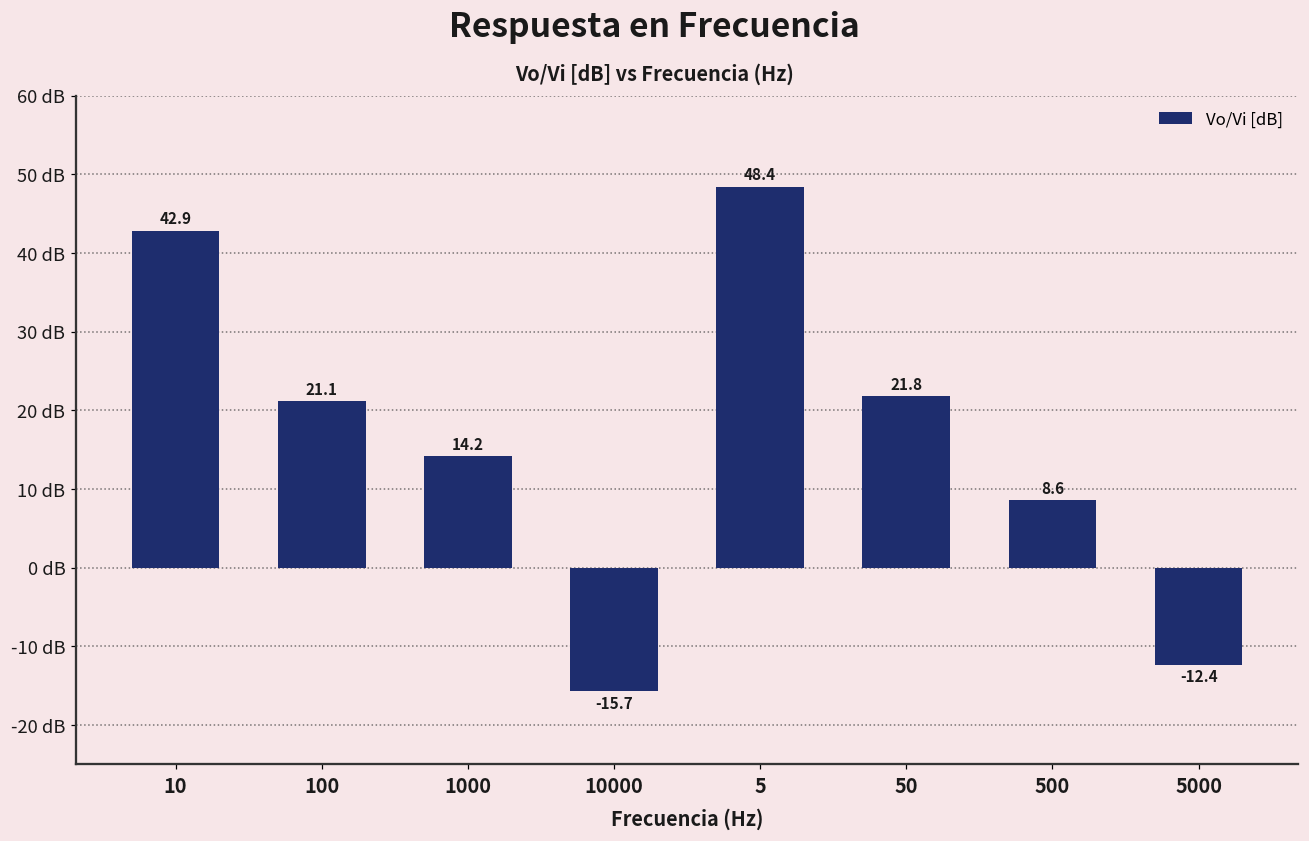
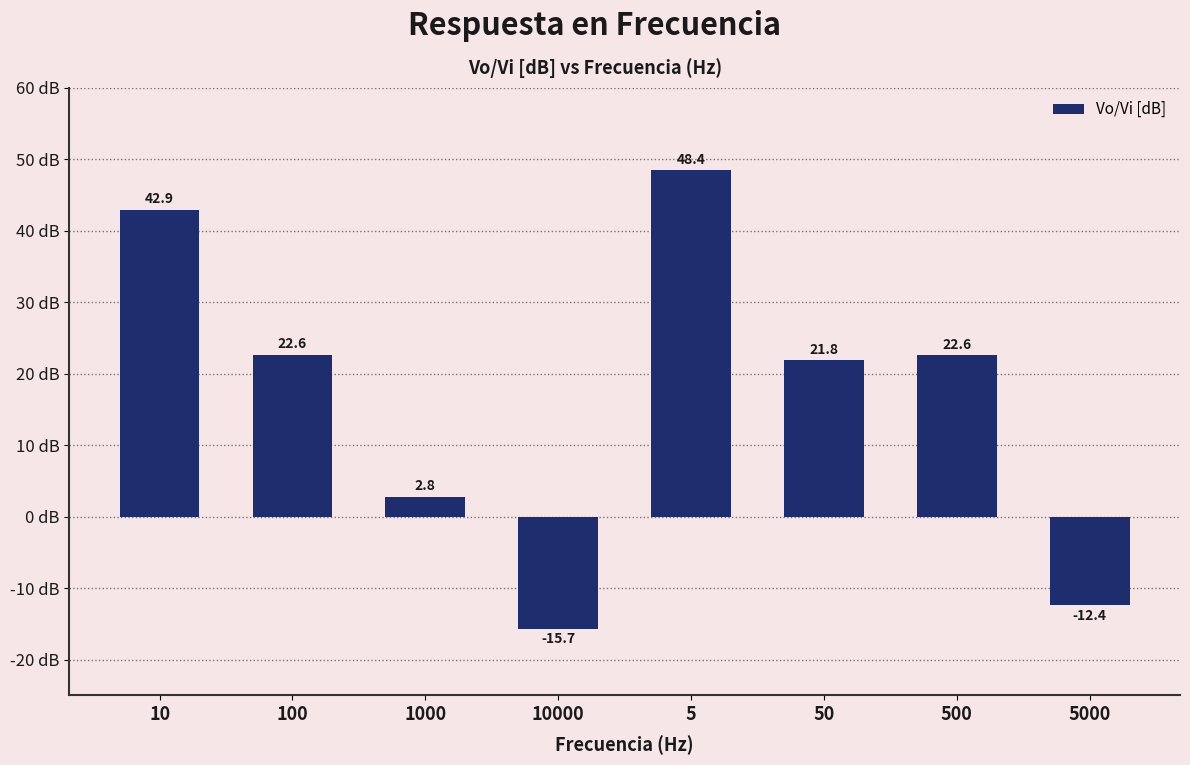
  {
    "10": 42.9,
-   "100": 21.1,
-   "1000": 14.2,
+   "100": 22.6,
+   "1000": 2.8,
    "10000": -15.7,
    "5": 48.4,
    "50": 21.8,
-   "500": 8.6,
+   "500": 22.6,
    "5000": -12.4
  }
